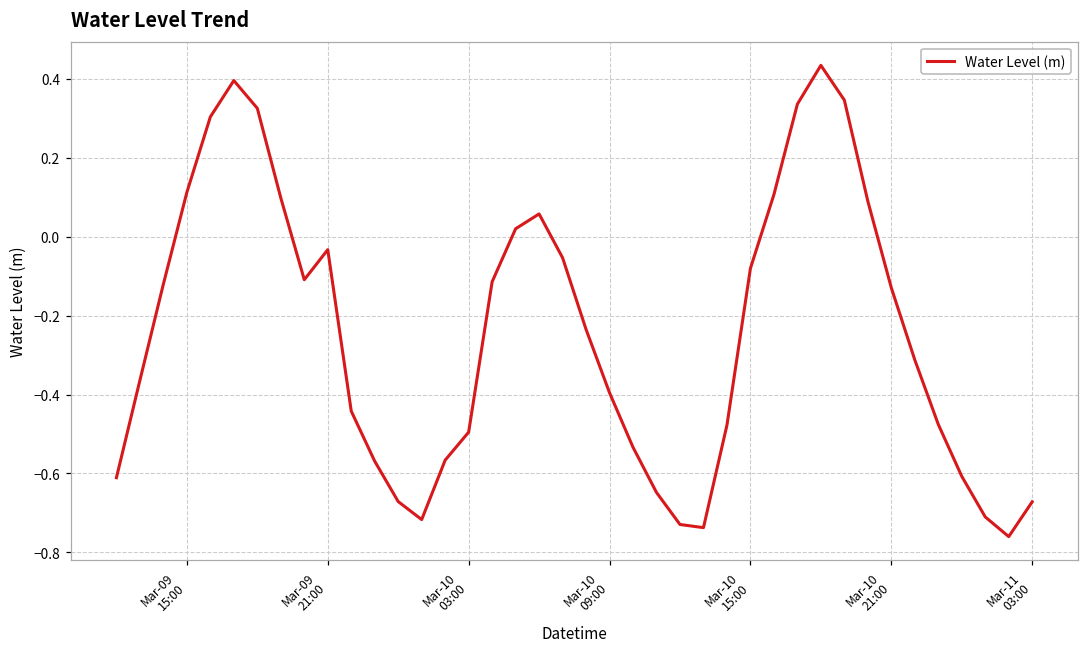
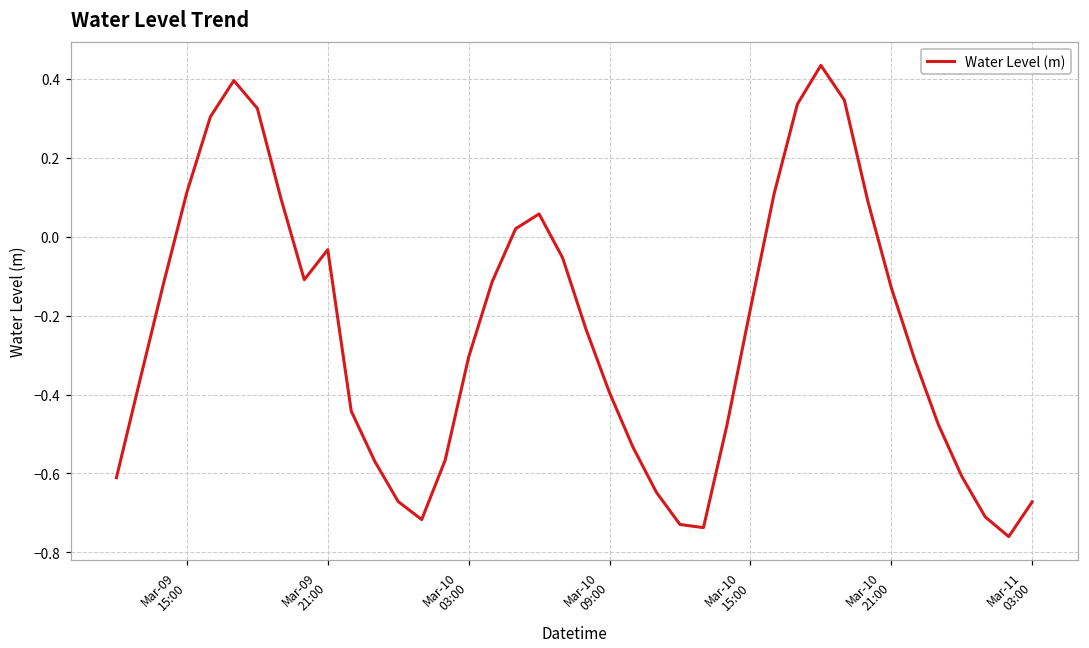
  {
    "Mar-09 15:00": 0.11,
    "Mar-09 21:00": -0.03,
-   "Mar-10 03:00": -0.50,
+   "Mar-10 03:00": -0.31,
    "Mar-10 09:00": -0.40,
-   "Mar-10 15:00": -0.08,
+   "Mar-10 15:00": -0.18,
    "Mar-10 21:00": -0.13,
    "Mar-11 03:00": -0.67
  }
